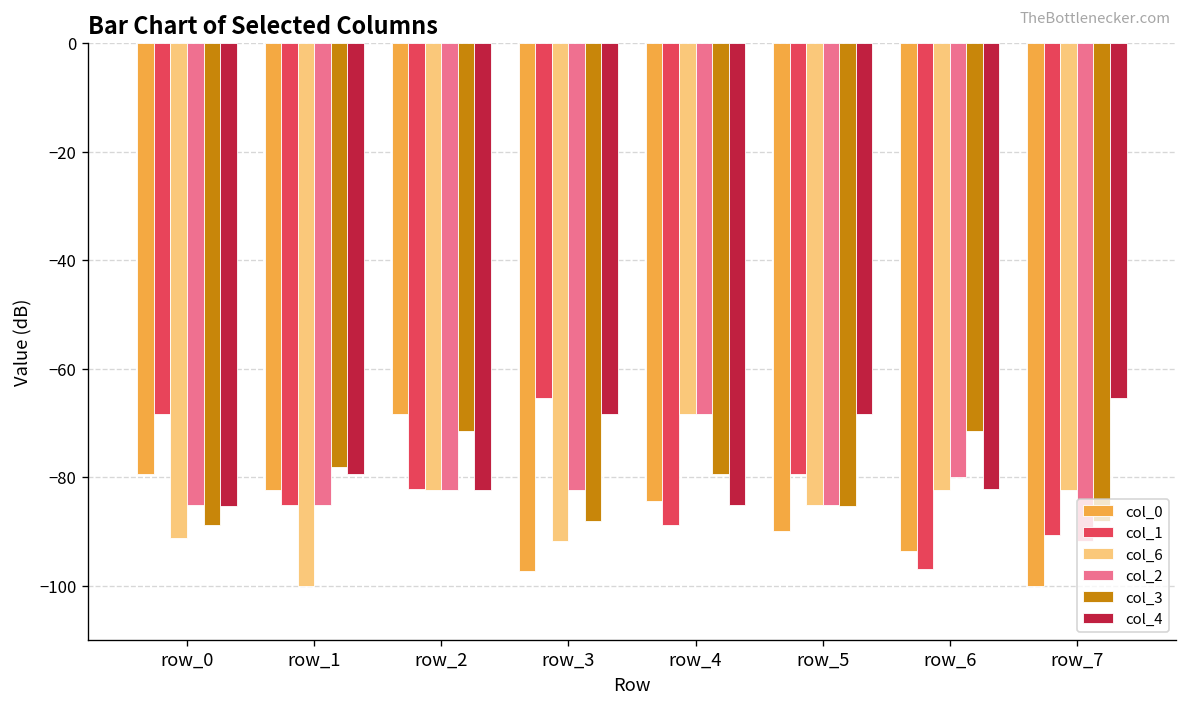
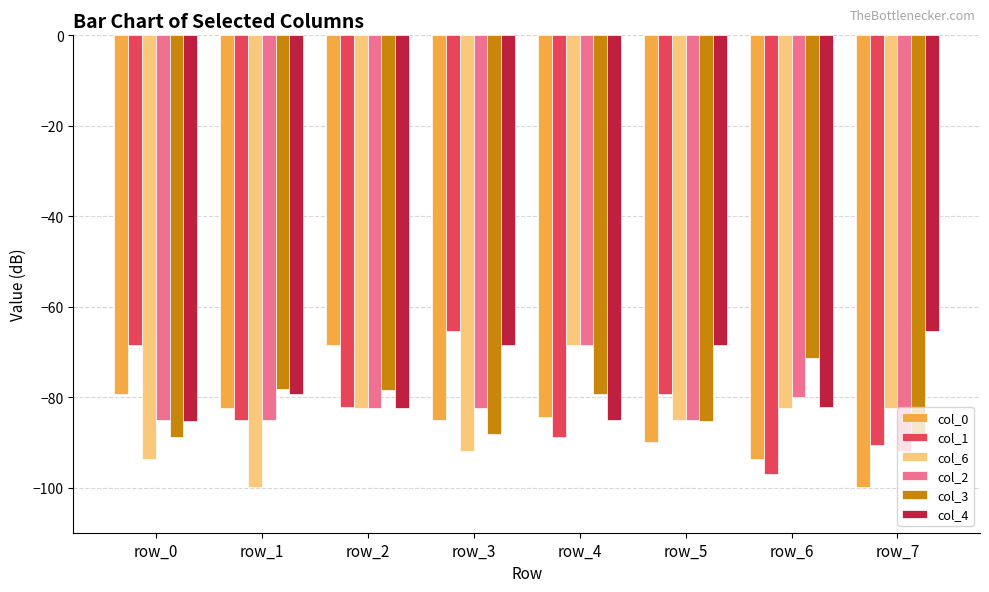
  {
    "col_0": {
      "row_0": -79,
      "row_1": -82,
      "row_2": -68,
-     "row_3": -97,
+     "row_3": -85,
      "row_4": -84,
      "row_5": -90,
      "row_6": -94,
      "row_7": -100
    },
    "col_6": {
-     "row_0": -91,
+     "row_0": -94,
      "row_1": -100,
      "row_2": -82,
      "row_3": -92,
      "row_4": -68,
      "row_5": -85,
      "row_6": -82,
      "row_7": -82
    },
    "col_2": {
      "row_0": -85,
      "row_1": -85,
      "row_2": -82,
      "row_3": -82,
      "row_4": -68,
      "row_5": -85,
      "row_6": -80
    },
    "col_3": {
      "row_0": -89,
      "row_1": -78,
-     "row_2": -71,
+     "row_2": -78,
      "row_3": -88,
      "row_4": -79,
      "row_5": -85,
      "row_6": -71
    }
  }
